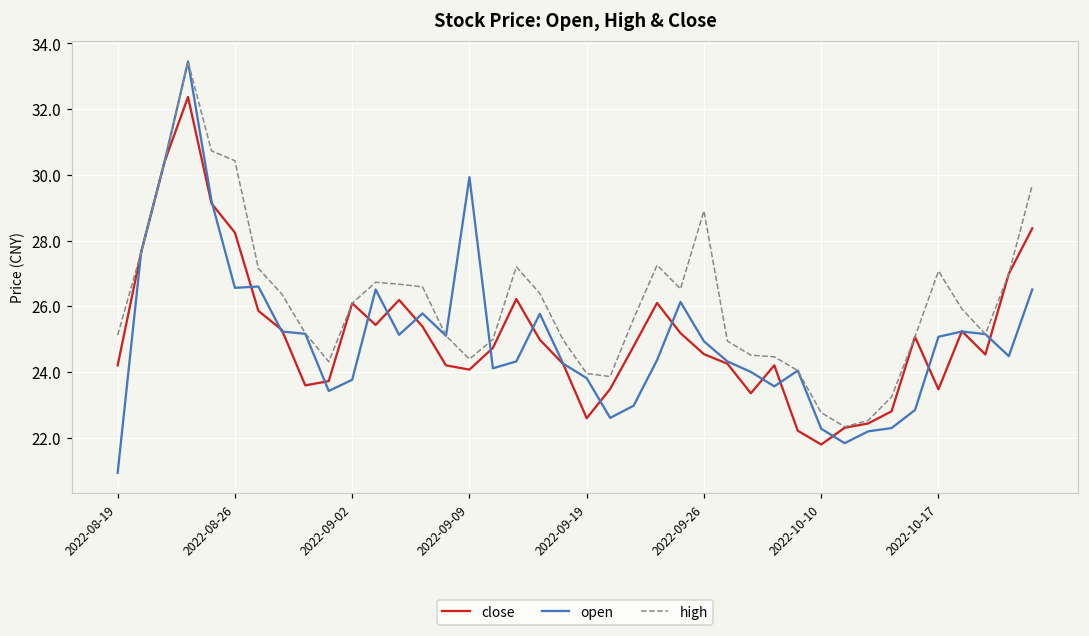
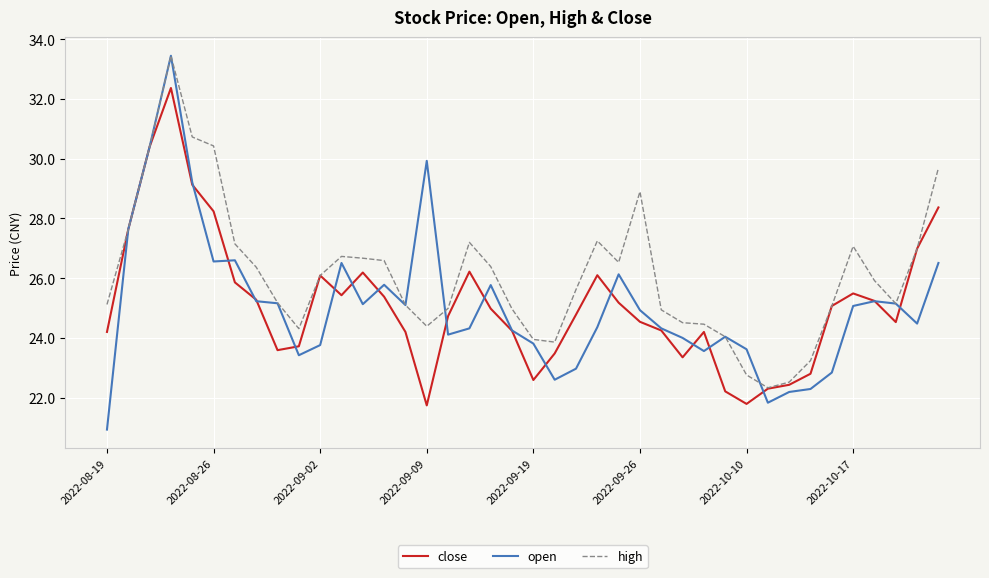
  {
    "close": {
      "2022-08-19": 24.2,
      "2022-08-26": 28.2,
-     "2022-09-09": 24.1,
+     "2022-09-09": 21.7,
      "2022-09-19": 22.6,
      "2022-09-26": 24.5,
      "2022-10-10": 21.8,
-     "2022-10-17": 23.5
+     "2022-10-17": 25.5
    },
    "open": {
      "2022-08-19": 20.9,
      "2022-08-26": 26.6,
      "2022-09-02": 23.8,
      "2022-09-09": 29.9,
      "2022-09-19": 23.8,
      "2022-09-26": 24.9,
-     "2022-10-10": 22.3,
+     "2022-10-10": 23.6,
      "2022-10-17": 25.1
    },
    "high": {
      "2022-08-19": 25.1,
      "2022-08-26": 30.4,
      "2022-09-09": 24.4,
      "2022-09-19": 24.0,
      "2022-09-26": 28.9,
      "2022-10-10": 22.8,
      "2022-10-17": 27.1
    }
  }
